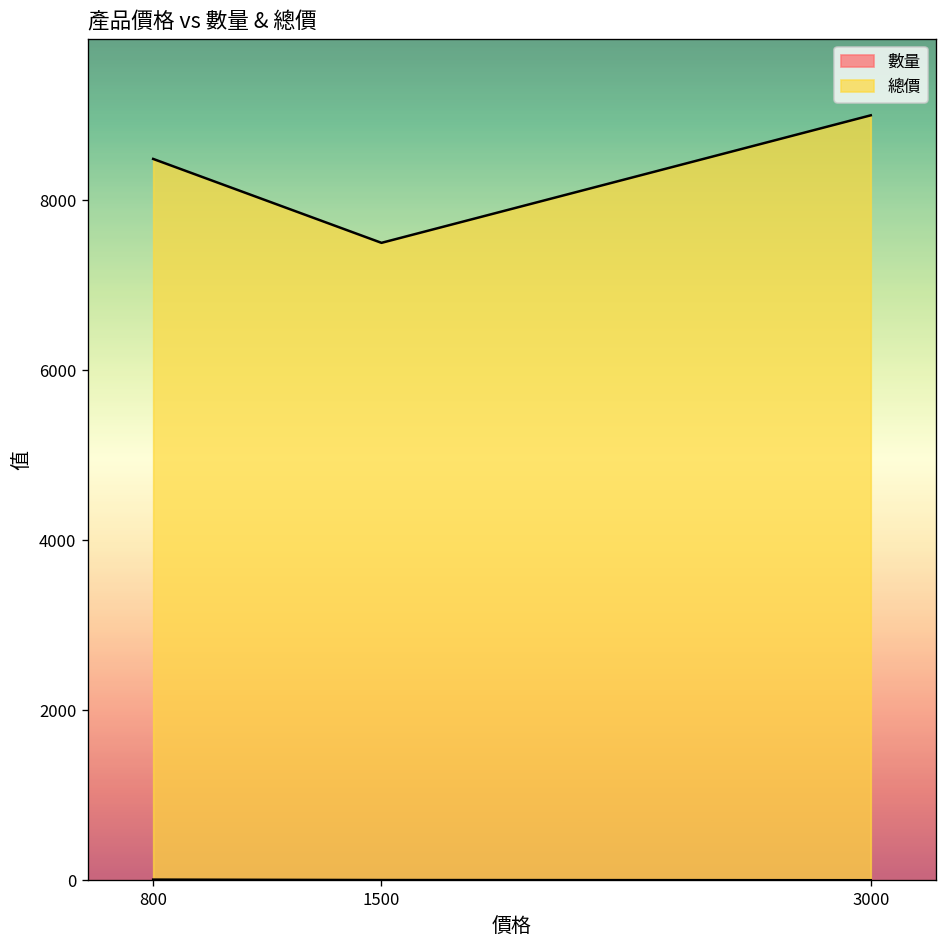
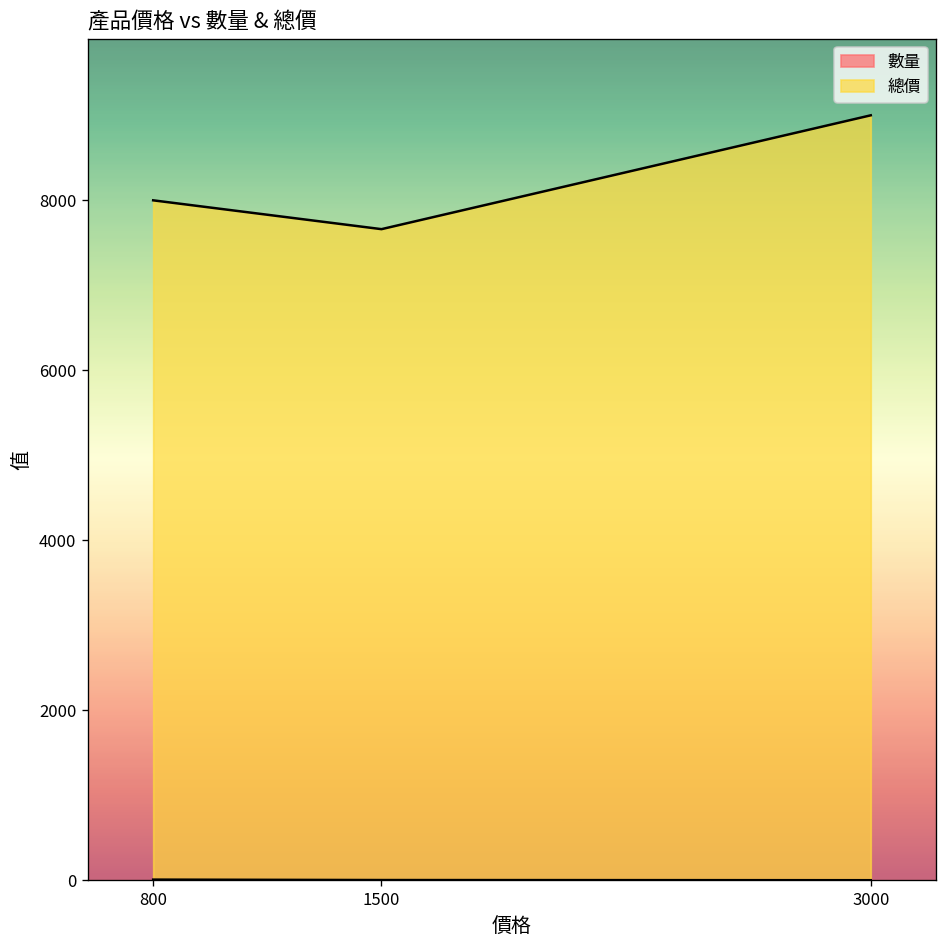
  {
    "數量": {
      "800": 0,
      "1500": 0,
      "3000": 0
    },
    "總價": {
-     "800": 8500,
-     "1500": 7500,
+     "800": 8000,
+     "1500": 7700,
      "3000": 9000
    }
  }
